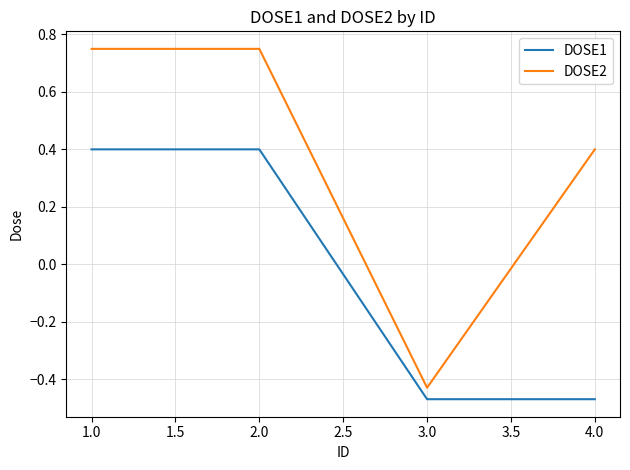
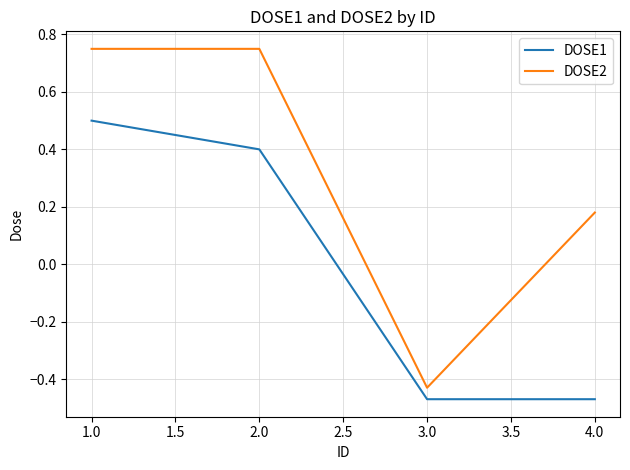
  {
    "DOSE1": {
-     "1.0": 0.4,
+     "1.0": 0.5,
      "2.0": 0.4,
      "3.0": -0.47,
      "4.0": -0.47
    },
    "DOSE2": {
      "1.0": 0.75,
      "2.0": 0.75,
      "3.0": -0.43,
-     "4.0": 0.40
+     "4.0": 0.18
    }
  }
